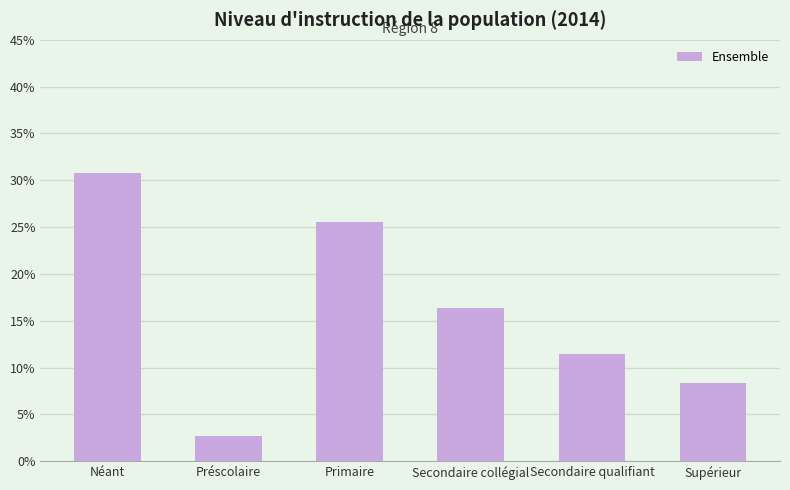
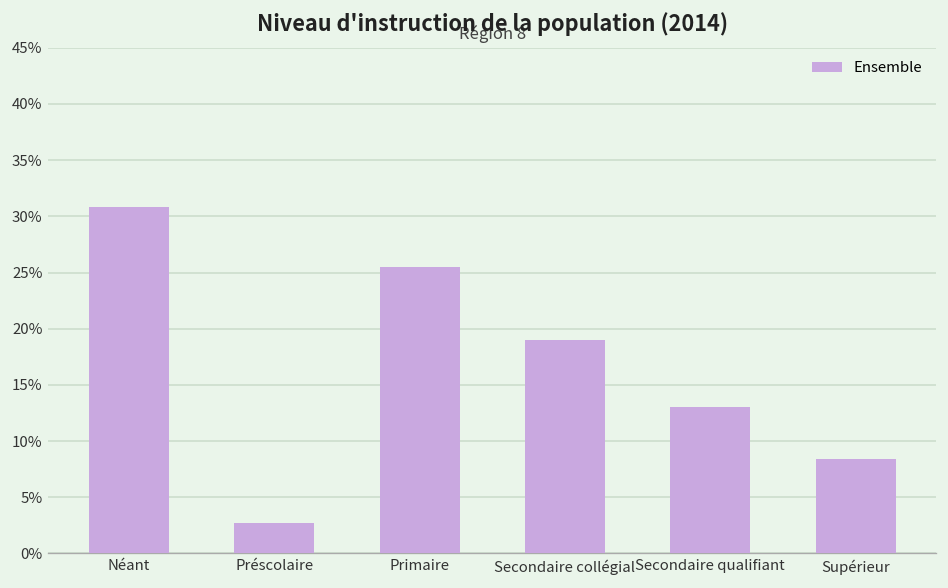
  {
    "Néant": "31%",
    "Préscolaire": "3%",
    "Primaire": "26%",
-   "Secondaire collégial": "16%",
-   "Secondaire qualifiant": "12%",
+   "Secondaire collégial": "19%",
+   "Secondaire qualifiant": "13%",
    "Supérieur": "8%"
  }
